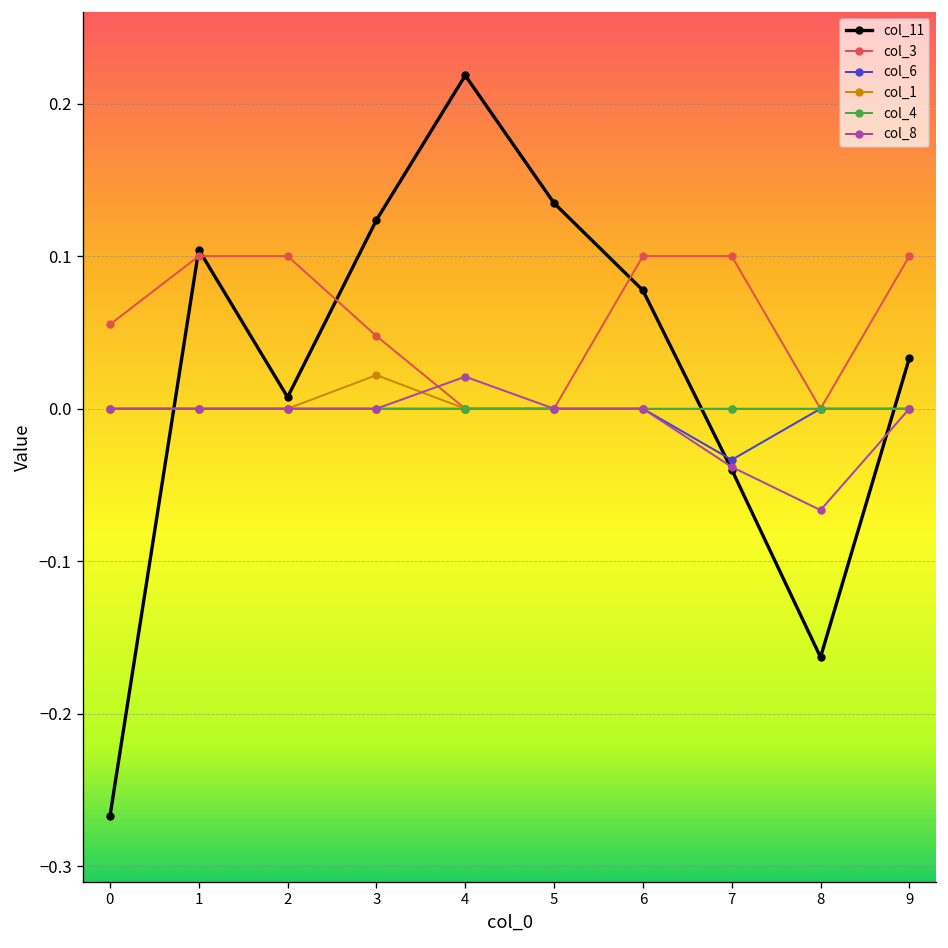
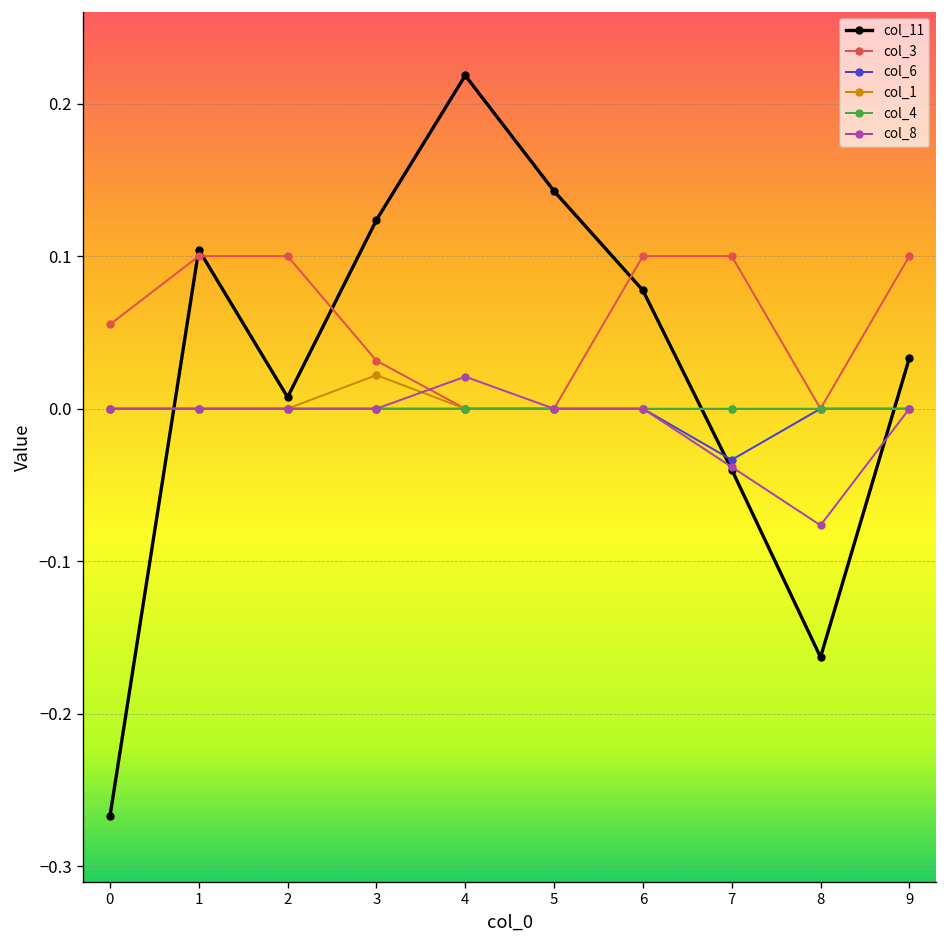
  {
    "col_11": {
      "0": -0.267,
      "1": 0.104,
      "2": 0.008,
      "3": 0.124,
      "4": 0.218,
-     "5": 0.135,
+     "5": 0.143,
      "6": 0.078,
      "8": -0.163,
      "9": 0.033
    },
    "col_3": {
      "0": 0.055,
      "1": 0.100,
      "2": 0.100,
-     "3": 0.048,
+     "3": 0.031,
      "6": 0.100,
      "7": 0.100,
      "9": 0.100
    },
    "col_6": {
      "7": -0.034
    },
    "col_1": {
      "3": 0.022
    },
    "col_8": {
      "4": 0.021,
-     "8": -0.066
+     "8": -0.076
    }
  }
